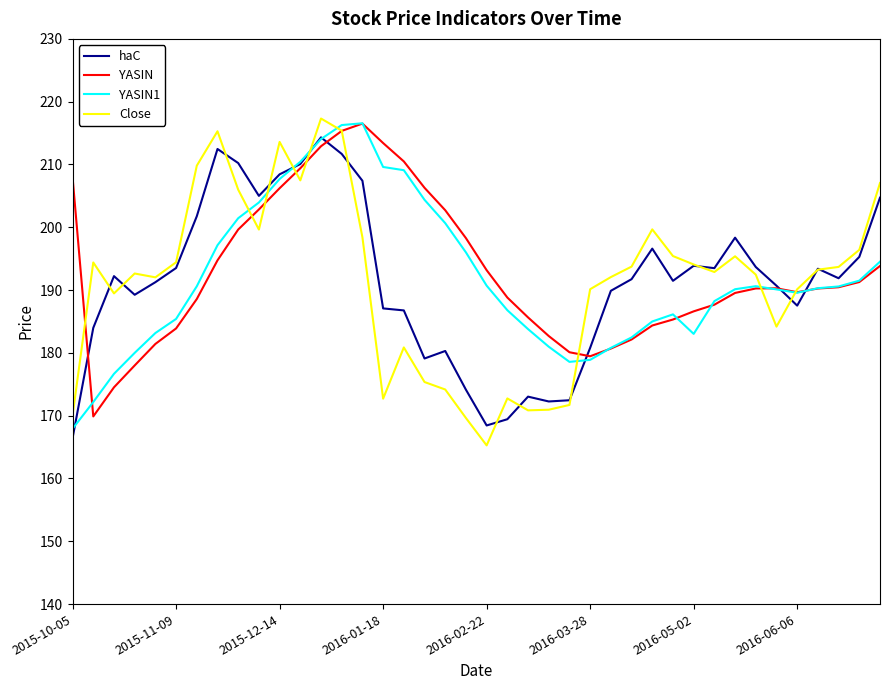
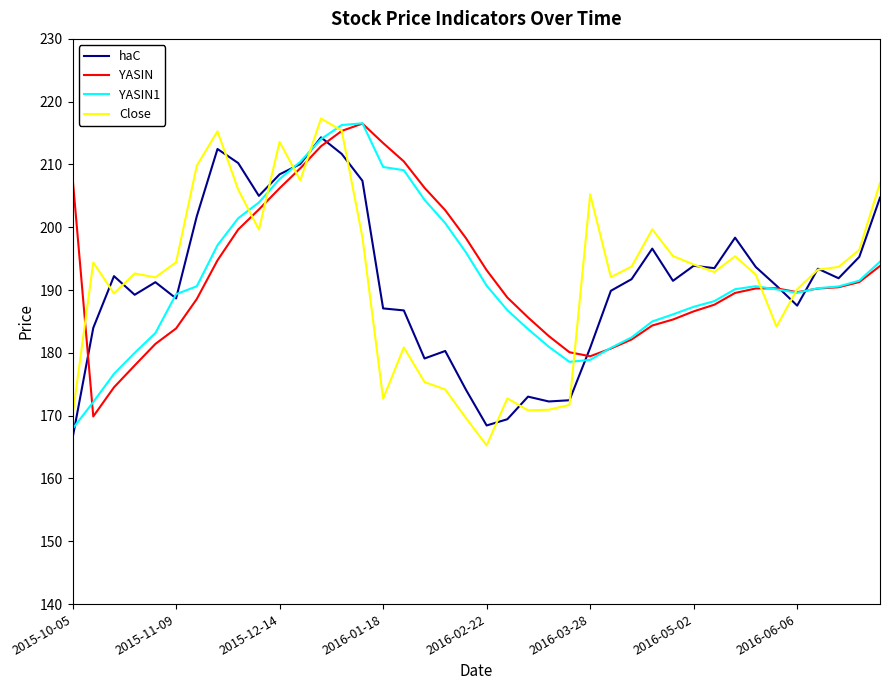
  {
    "haC": {
      "2015-10-05": 166,
-     "2015-11-09": 194,
+     "2015-11-09": 189,
      "2015-12-14": 208,
      "2016-01-18": 187,
      "2016-02-22": 168,
      "2016-03-28": 181,
      "2016-06-06": 188
    },
    "YASIN": {
      "2015-10-05": 208,
      "2015-11-09": 184,
      "2015-12-14": 206,
      "2016-01-18": 213,
      "2016-02-22": 193,
      "2016-03-28": 179,
      "2016-05-02": 187
    },
    "YASIN1": {
      "2015-10-05": 168,
-     "2015-11-09": 185,
+     "2015-11-09": 189,
      "2015-12-14": 208,
      "2016-01-18": 210,
      "2016-02-22": 191,
      "2016-03-28": 179,
-     "2016-05-02": 183
+     "2016-05-02": 187
    },
    "Close": {
      "2015-10-05": 170,
      "2015-11-09": 194,
      "2015-12-14": 214,
      "2016-01-18": 173,
      "2016-02-22": 165,
-     "2016-03-28": 190,
+     "2016-03-28": 205,
      "2016-06-06": 190
    }
  }
